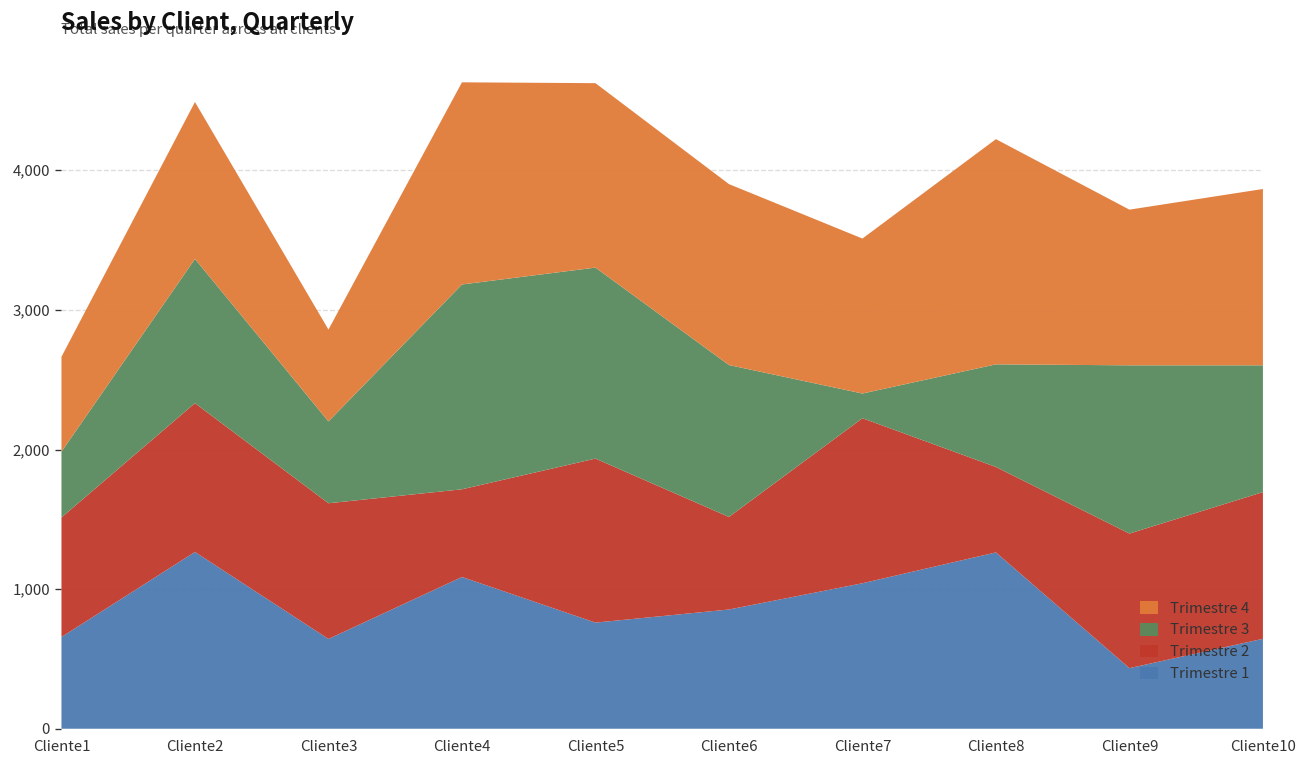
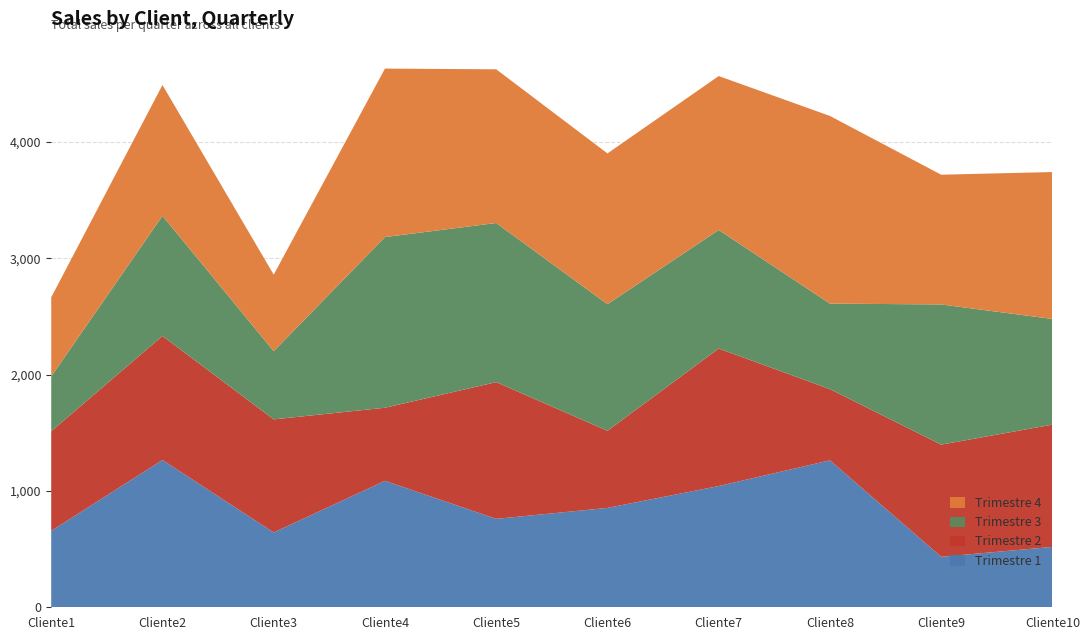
  {
    "Trimestre 1": {
      "Cliente1": "660",
      "Cliente2": "1,270",
      "Cliente3": "640",
      "Cliente4": "1,090",
      "Cliente5": "760",
      "Cliente6": "850",
      "Cliente7": "1,040",
      "Cliente8": "1,260",
      "Cliente9": "430",
-     "Cliente10": "640"
+     "Cliente10": "520"
    },
    "Trimestre 2": {
      "Cliente1": "860",
      "Cliente2": "1,070",
      "Cliente3": "970",
      "Cliente4": "630",
      "Cliente5": "1,180",
      "Cliente6": "660",
      "Cliente7": "1,180",
      "Cliente8": "610",
      "Cliente9": "960",
      "Cliente10": "1,050"
    },
    "Trimestre 3": {
      "Cliente1": "470",
      "Cliente2": "1,030",
      "Cliente3": "590",
      "Cliente4": "1,470",
      "Cliente5": "1,370",
      "Cliente6": "1,090",
-     "Cliente7": "180",
+     "Cliente7": "1,020",
      "Cliente8": "740",
      "Cliente9": "1,210",
      "Cliente10": "910"
    },
    "Trimestre 4": {
      "Cliente1": "680",
      "Cliente2": "1,120",
      "Cliente3": "660",
      "Cliente4": "1,450",
      "Cliente5": "1,320",
      "Cliente6": "1,300",
-     "Cliente7": "1,110",
+     "Cliente7": "1,320",
      "Cliente8": "1,610",
      "Cliente9": "1,120",
      "Cliente10": "1,260"
    }
  }
